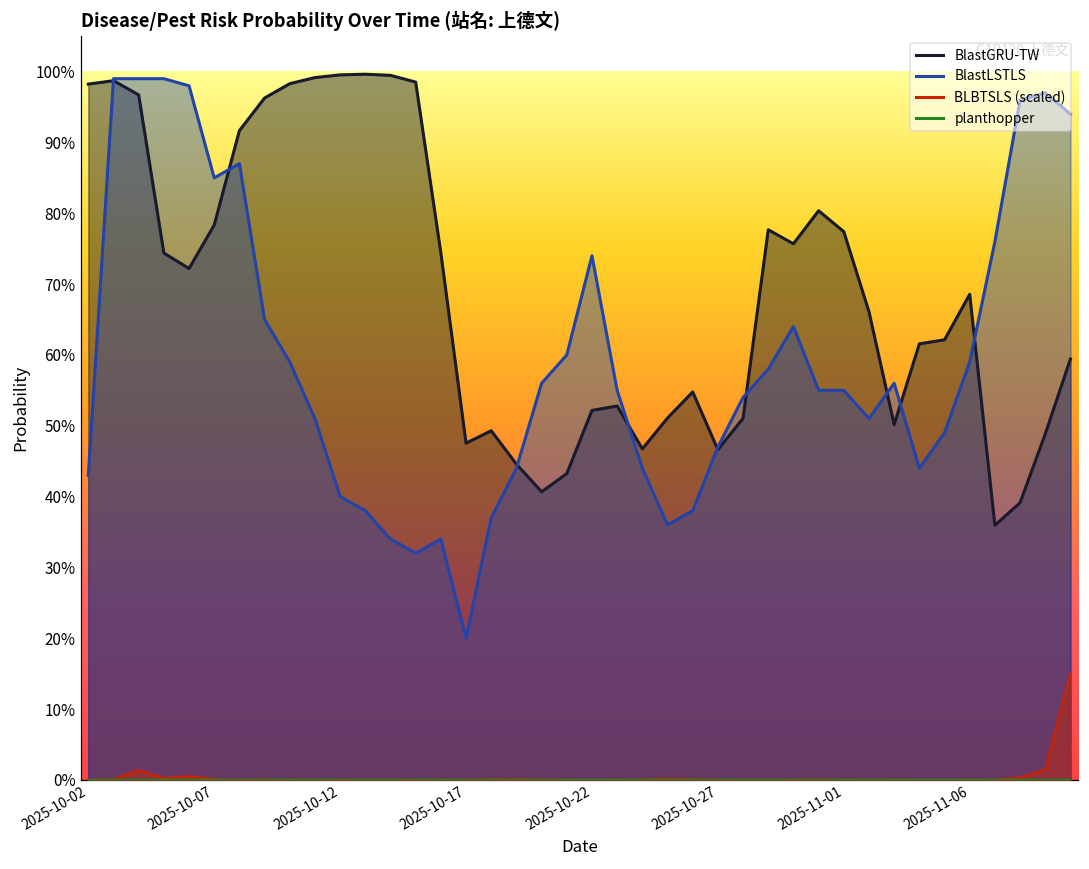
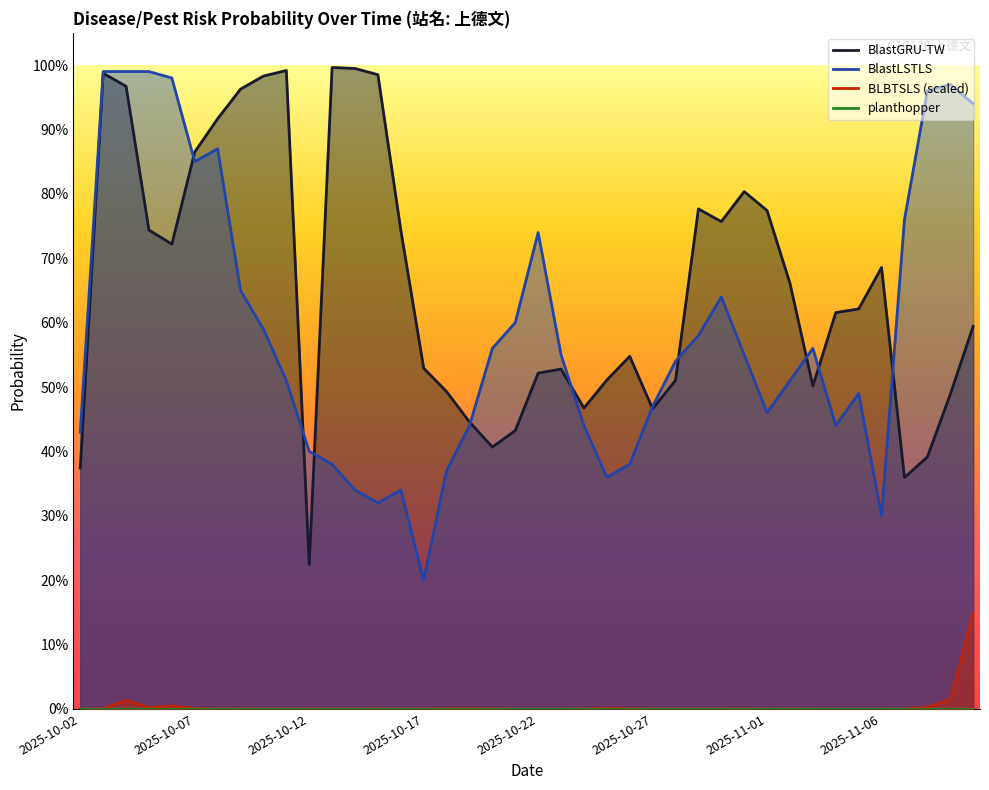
  {
    "BlastGRU-TW": {
-     "2025-10-02": "98%",
-     "2025-10-07": "78%",
-     "2025-10-12": "100%",
-     "2025-10-17": "48%",
+     "2025-10-02": "37%",
+     "2025-10-07": "87%",
+     "2025-10-12": "22%",
+     "2025-10-17": "53%",
      "2025-10-22": "52%",
      "2025-11-01": "77%",
      "2025-11-06": "69%"
    },
    "BlastLSTLS": {
      "2025-10-02": "43%",
      "2025-10-07": "85%",
      "2025-10-12": "40%",
      "2025-10-17": "20%",
      "2025-10-22": "74%",
-     "2025-11-01": "55%",
-     "2025-11-06": "59%"
+     "2025-11-01": "46%",
+     "2025-11-06": "30%"
    }
  }
